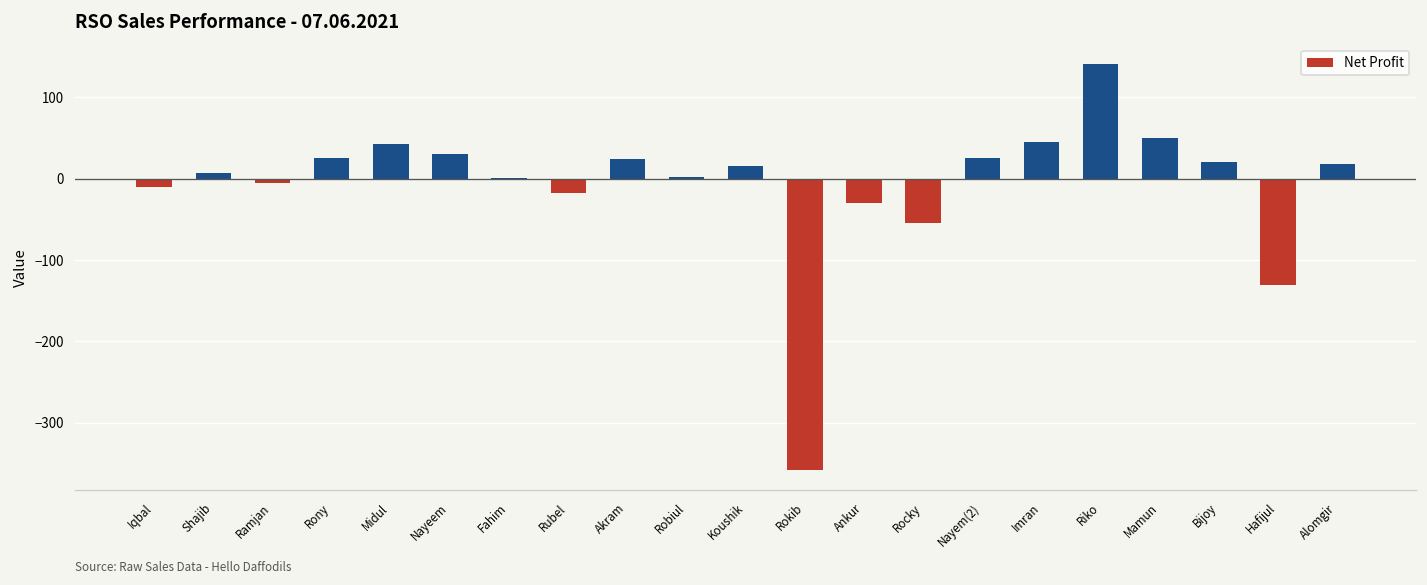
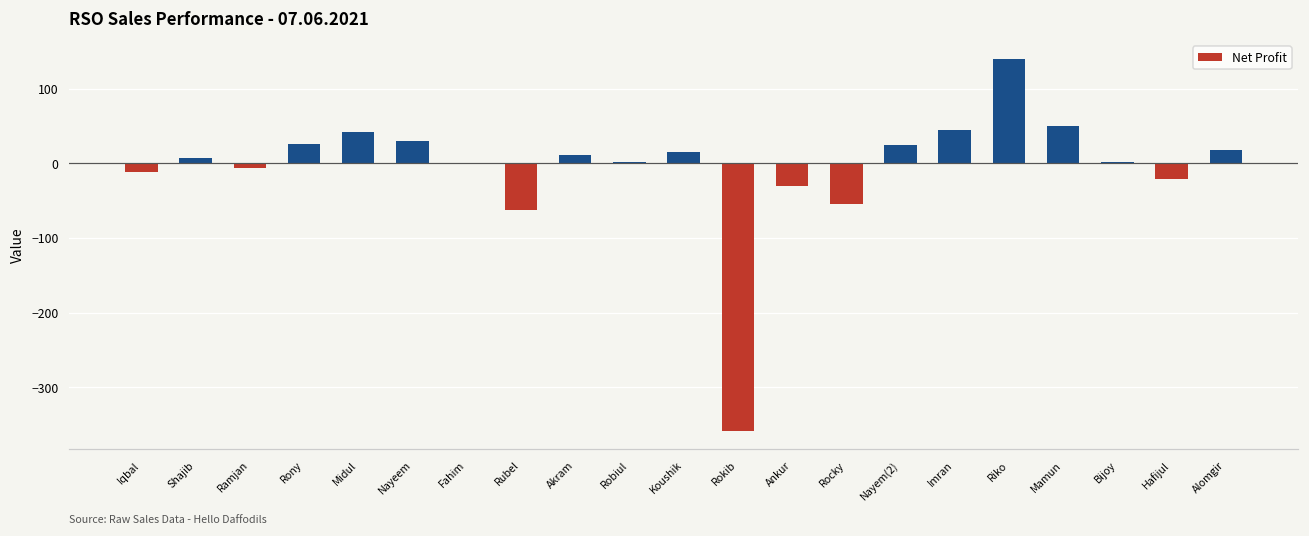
  {
    "Iqbal": -10,
    "Shajib": 10,
    "Ramjan": -10,
    "Rony": 30,
    "Midul": 40,
    "Nayeem": 30,
-   "Rubel": -20,
-   "Akram": 20,
+   "Rubel": -60,
+   "Akram": 10,
    "Koushik": 20,
    "Rokib": -360,
    "Ankur": -30,
    "Rocky": -50,
    "Nayem(2)": 20,
    "Imran": 40,
    "Riko": 140,
    "Mamun": 50,
-   "Bijoy": 20,
-   "Hafijul": -130,
+   "Bijoy": 0,
+   "Hafijul": -20,
    "Alomgir": 20
  }
